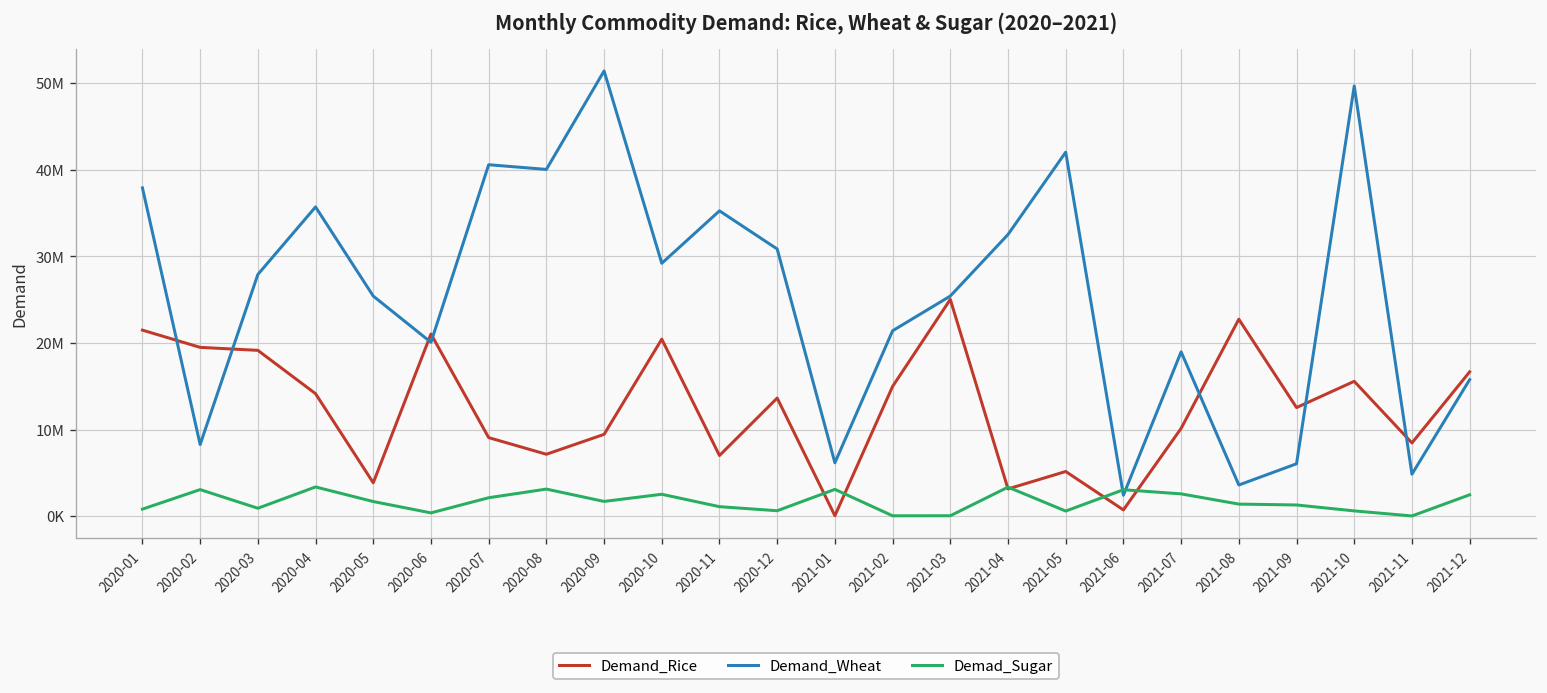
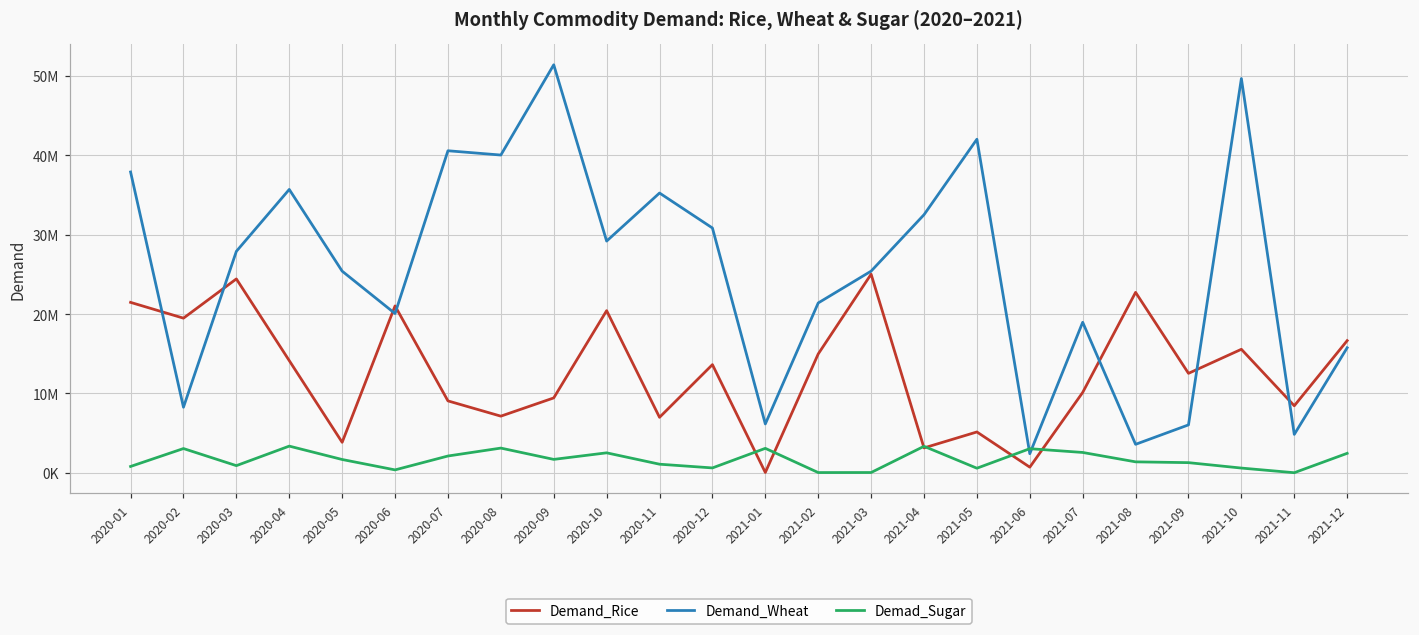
  {
    "Demand_Rice": {
      "2020-01": 21000000,
      "2020-02": 19000000,
-     "2020-03": 19000000,
+     "2020-03": 24000000,
      "2020-04": 14000000,
      "2020-05": 4000000,
      "2020-06": 21000000,
      "2020-07": 9000000,
      "2020-08": 7000000,
      "2020-09": 9000000,
      "2020-10": 20000000,
      "2020-11": 7000000,
      "2020-12": 14000000,
      "2021-01": 0,
      "2021-02": 15000000,
      "2021-03": 25000000,
      "2021-05": 5000000,
      "2021-06": 1000000,
      "2021-07": 10000000,
      "2021-08": 23000000,
      "2021-09": 13000000,
      "2021-10": 16000000,
      "2021-11": 8000000,
      "2021-12": 17000000
    },
    "Demand_Wheat": {
      "2020-01": 38000000,
      "2020-02": 8000000,
      "2020-03": 28000000,
      "2020-04": 36000000,
      "2020-05": 25000000,
      "2020-06": 20000000,
      "2020-07": 41000000,
      "2020-08": 40000000,
      "2020-09": 51000000,
      "2020-10": 29000000,
      "2020-11": 35000000,
      "2020-12": 31000000,
      "2021-01": 6000000,
      "2021-02": 21000000,
      "2021-03": 25000000,
      "2021-04": 33000000,
      "2021-05": 42000000,
      "2021-06": 2000000,
      "2021-07": 19000000,
      "2021-08": 4000000,
      "2021-09": 6000000,
      "2021-10": 50000000,
      "2021-11": 5000000,
      "2021-12": 16000000
    },
    "Demad_Sugar": {
      "2020-01": 1000000,
      "2020-02": 3000000,
      "2020-03": 1000000,
      "2020-04": 3000000,
      "2020-05": 2000000,
      "2020-06": 0,
      "2020-07": 2000000,
      "2020-08": 3000000,
      "2020-09": 2000000,
      "2020-10": 3000000,
      "2020-11": 1000000,
      "2020-12": 1000000,
      "2021-01": 3000000,
      "2021-02": 0,
      "2021-03": 0,
      "2021-05": 1000000,
      "2021-06": 3000000,
      "2021-07": 3000000,
      "2021-08": 1000000,
      "2021-09": 1000000,
      "2021-10": 1000000,
      "2021-11": 0,
      "2021-12": 2000000
    }
  }
